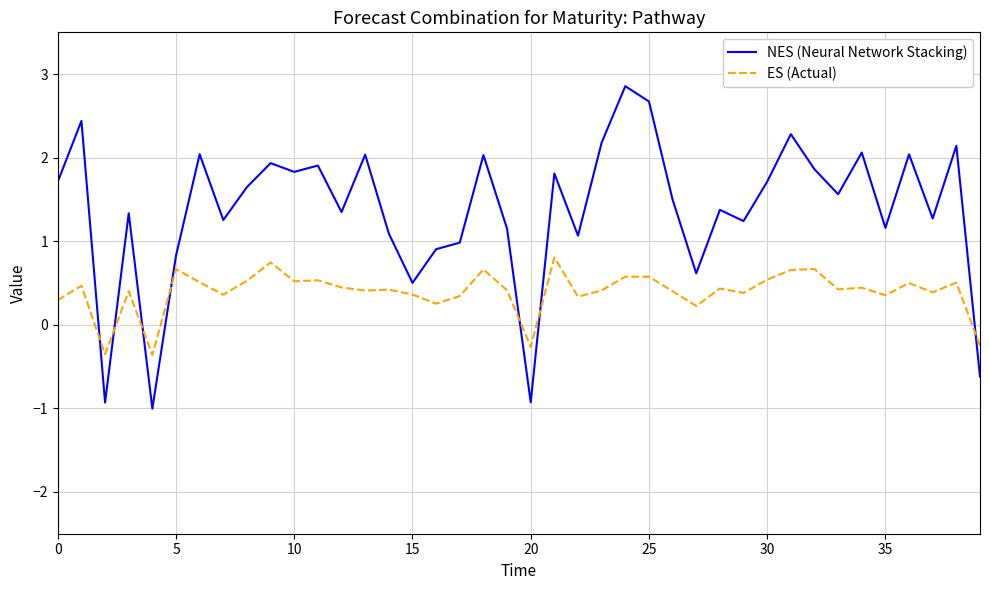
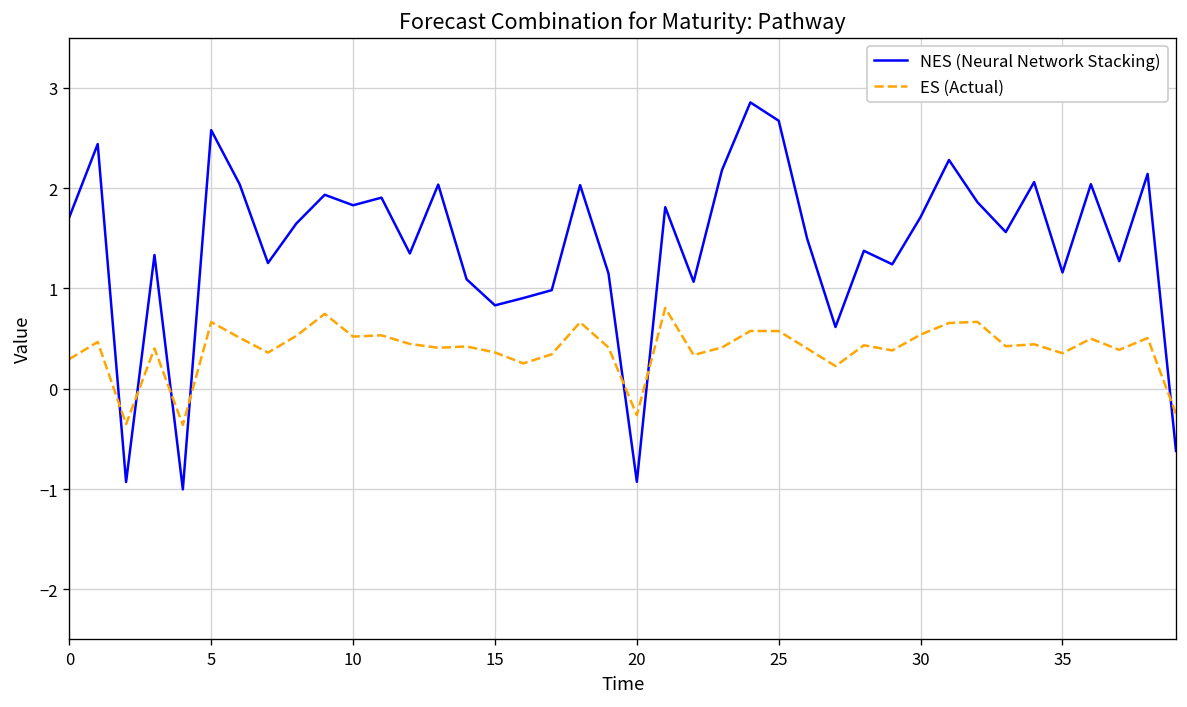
  {
    "NES (Neural Network Stacking)": {
      "0": 1.7,
-     "5": 0.8,
+     "5": 2.6,
      "10": 1.8,
-     "15": 0.5,
+     "15": 0.8,
      "20": -0.9,
      "25": 2.7,
      "30": 1.7,
      "35": 1.2
    },
    "ES (Actual)": {
      "0": 0.3,
      "5": 0.7,
      "10": 0.5,
      "15": 0.4,
      "20": -0.3,
      "25": 0.6,
      "30": 0.5,
      "35": 0.4
    }
  }
